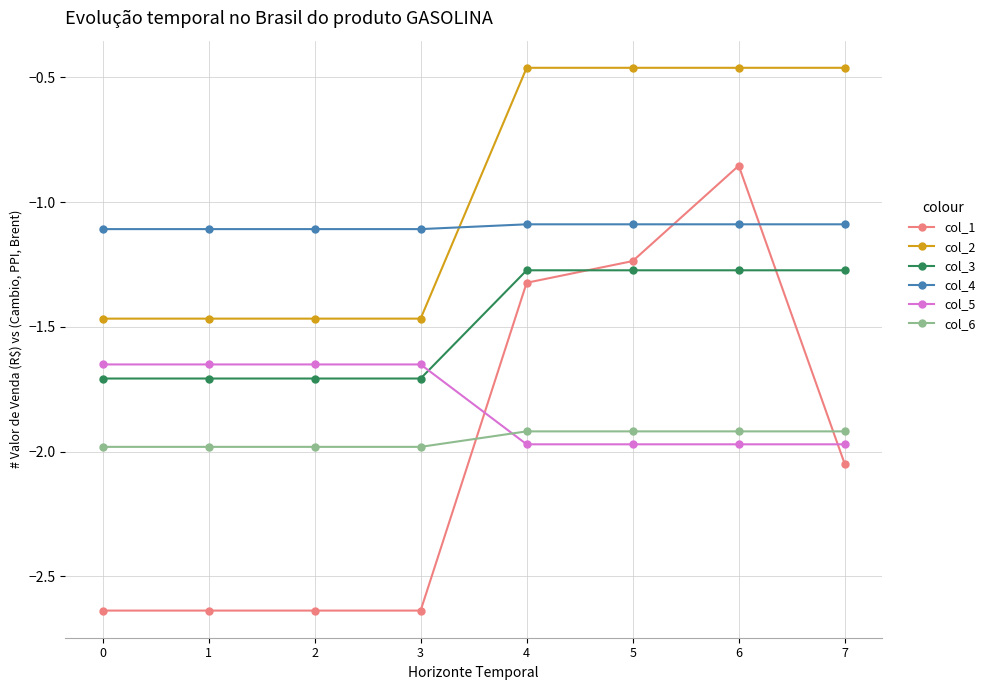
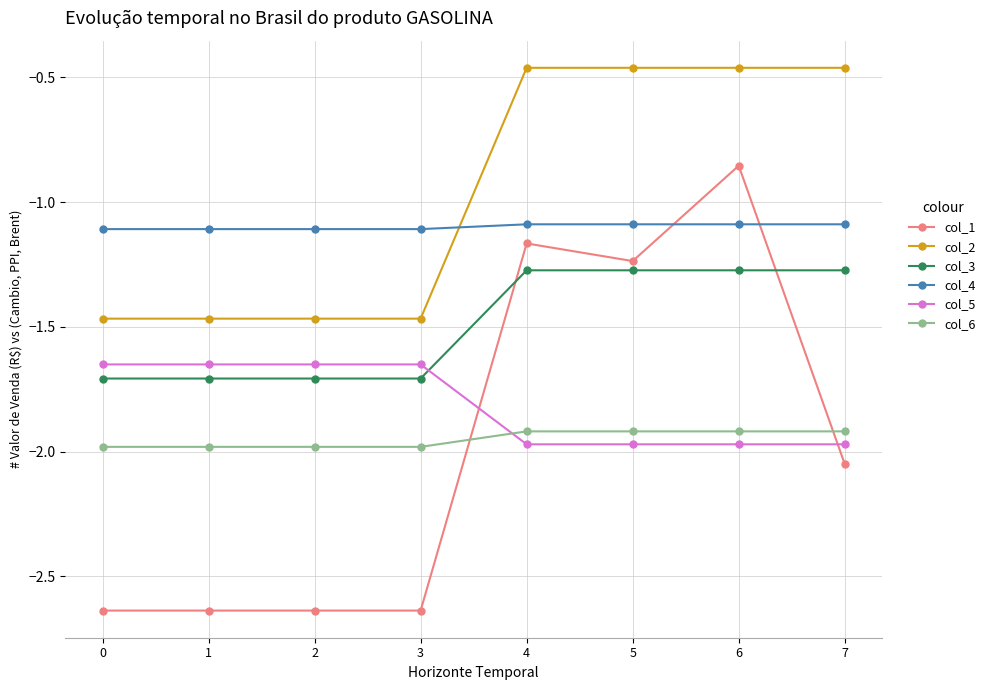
  {
    "col_1": {
      "0": -2.64,
      "1": -2.64,
      "2": -2.64,
      "3": -2.64,
-     "4": -1.32,
+     "4": -1.17,
      "5": -1.24,
      "6": -0.85,
      "7": -2.05
    },
    "col_2": {
      "0": -1.47,
      "1": -1.47,
      "2": -1.47,
      "3": -1.47,
      "4": -0.46,
      "5": -0.46,
      "6": -0.46,
      "7": -0.46
    },
    "col_3": {
      "0": -1.71,
      "1": -1.71,
      "2": -1.71,
      "3": -1.71,
      "4": -1.27,
      "5": -1.27,
      "6": -1.27,
      "7": -1.27
    },
    "col_4": {
      "0": -1.11,
      "1": -1.11,
      "2": -1.11,
      "3": -1.11,
      "4": -1.09,
      "5": -1.09,
      "6": -1.09,
      "7": -1.09
    },
    "col_5": {
      "0": -1.65,
      "1": -1.65,
      "2": -1.65,
      "3": -1.65,
      "4": -1.97,
      "5": -1.97,
      "6": -1.97,
      "7": -1.97
    },
    "col_6": {
      "0": -1.98,
      "1": -1.98,
      "2": -1.98,
      "3": -1.98,
      "4": -1.92,
      "5": -1.92,
      "6": -1.92,
      "7": -1.92
    }
  }
